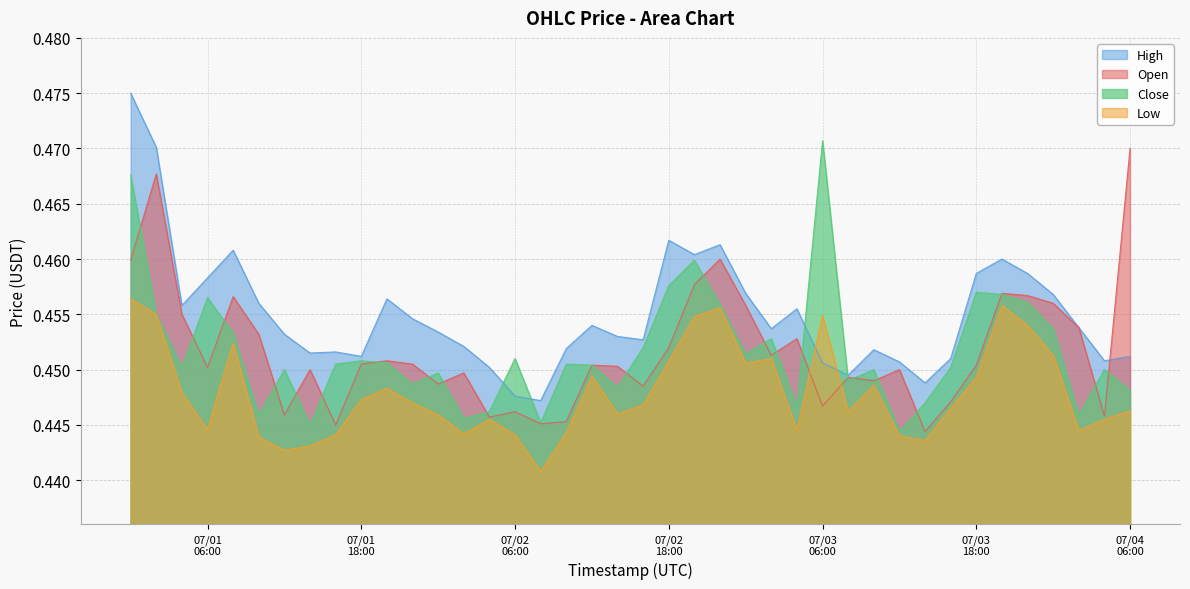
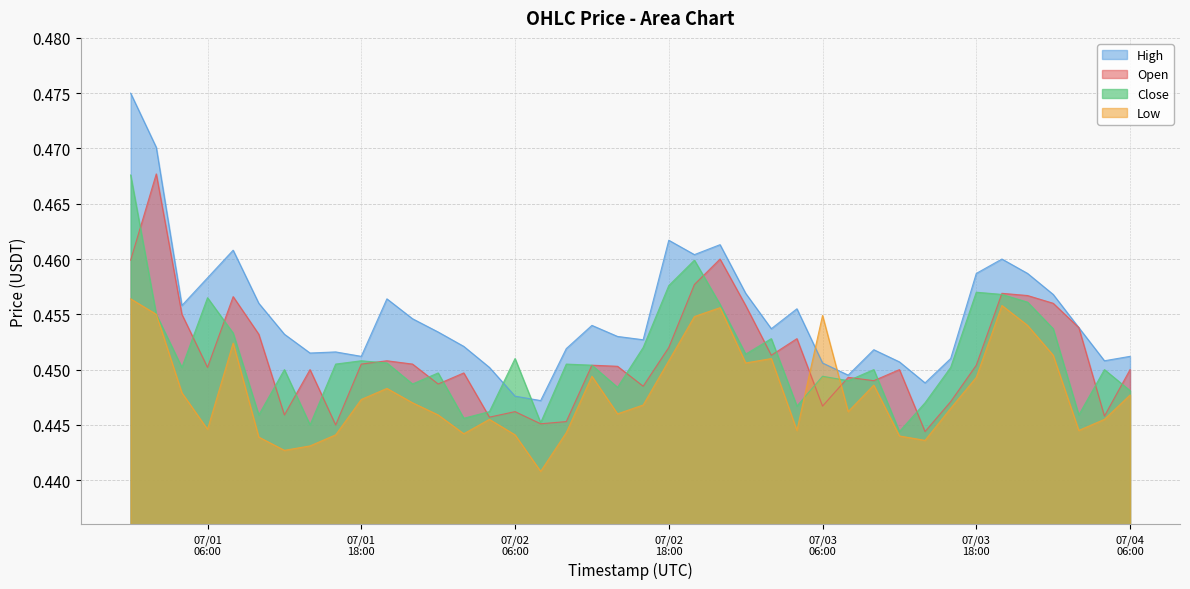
  {
    "High": {
      "07/01 06:00": 0.4583,
      "07/01 18:00": 0.4512,
      "07/02 06:00": 0.4476,
      "07/02 18:00": 0.4617,
      "07/03 06:00": 0.4506,
      "07/03 18:00": 0.4587,
      "07/04 06:00": 0.4512
    },
    "Open": {
      "07/01 06:00": 0.45,
      "07/01 18:00": 0.4505,
      "07/02 06:00": 0.4462,
      "07/02 18:00": 0.4520,
      "07/03 06:00": 0.4467,
      "07/03 18:00": 0.4504,
-     "07/04 06:00": 0.47
+     "07/04 06:00": 0.45
    },
    "Close": {
      "07/01 06:00": 0.4565,
      "07/01 18:00": 0.4508,
      "07/02 06:00": 0.4510,
      "07/02 18:00": 0.4576,
-     "07/03 06:00": 0.4707,
+     "07/03 06:00": 0.4494,
      "07/03 18:00": 0.4570,
      "07/04 06:00": 0.4481
    },
    "Low": {
      "07/01 06:00": 0.4446,
      "07/01 18:00": 0.4473,
      "07/02 06:00": 0.4441,
      "07/02 18:00": 0.4508,
      "07/03 06:00": 0.4549,
      "07/03 18:00": 0.4493,
-     "07/04 06:00": 0.4463
+     "07/04 06:00": 0.4477
    }
  }
